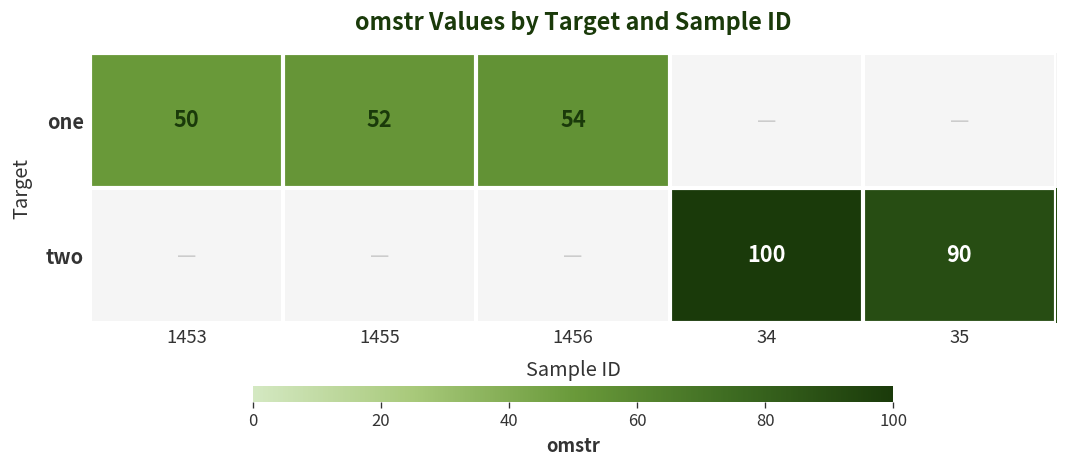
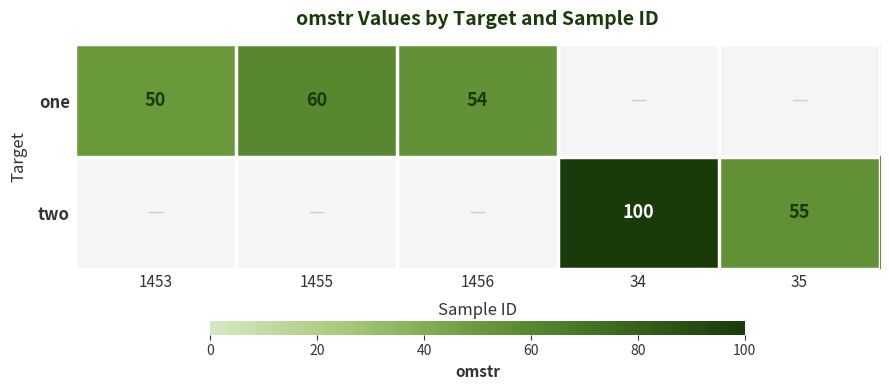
  {
    "one": {
      "1453": 50,
-     "1455": 52,
+     "1455": 60,
      "1456": 54
    },
    "two": {
      "34": 100,
-     "35": 90
+     "35": 55
    }
  }
